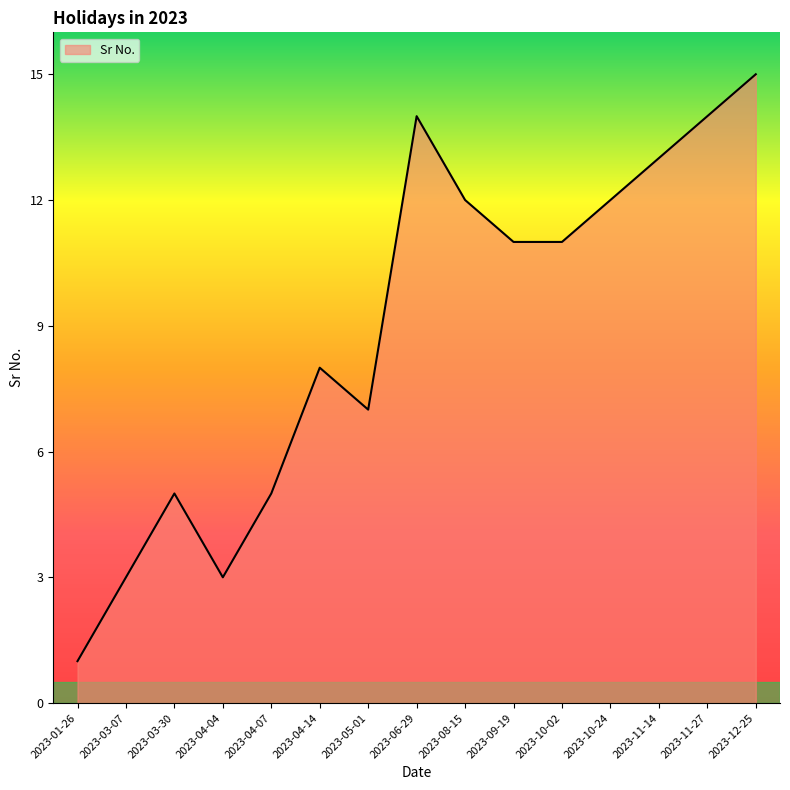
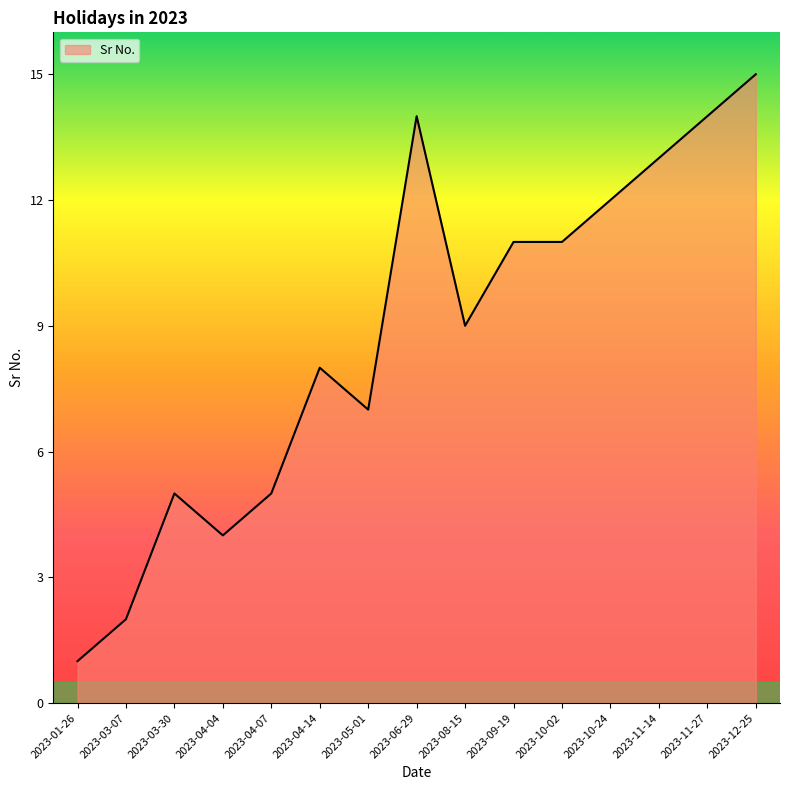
  {
    "2023-01-26": 1,
-   "2023-03-07": 3,
+   "2023-03-07": 2,
    "2023-03-30": 5,
-   "2023-04-04": 3,
+   "2023-04-04": 4,
    "2023-04-07": 5,
    "2023-04-14": 8,
    "2023-05-01": 7,
    "2023-06-29": 14,
-   "2023-08-15": 12,
+   "2023-08-15": 9,
    "2023-09-19": 11,
    "2023-10-02": 11,
    "2023-10-24": 12,
    "2023-11-14": 13,
    "2023-11-27": 14,
    "2023-12-25": 15
  }
